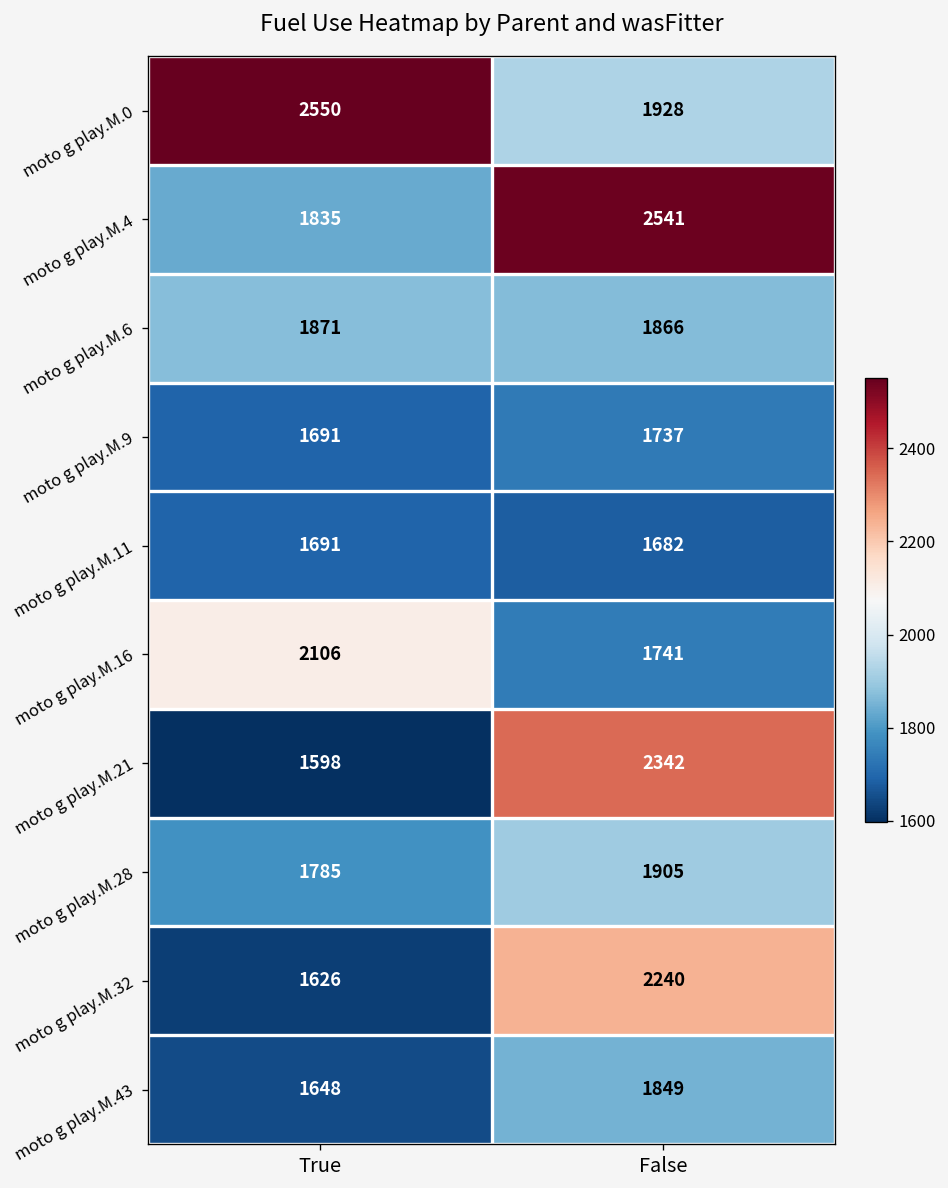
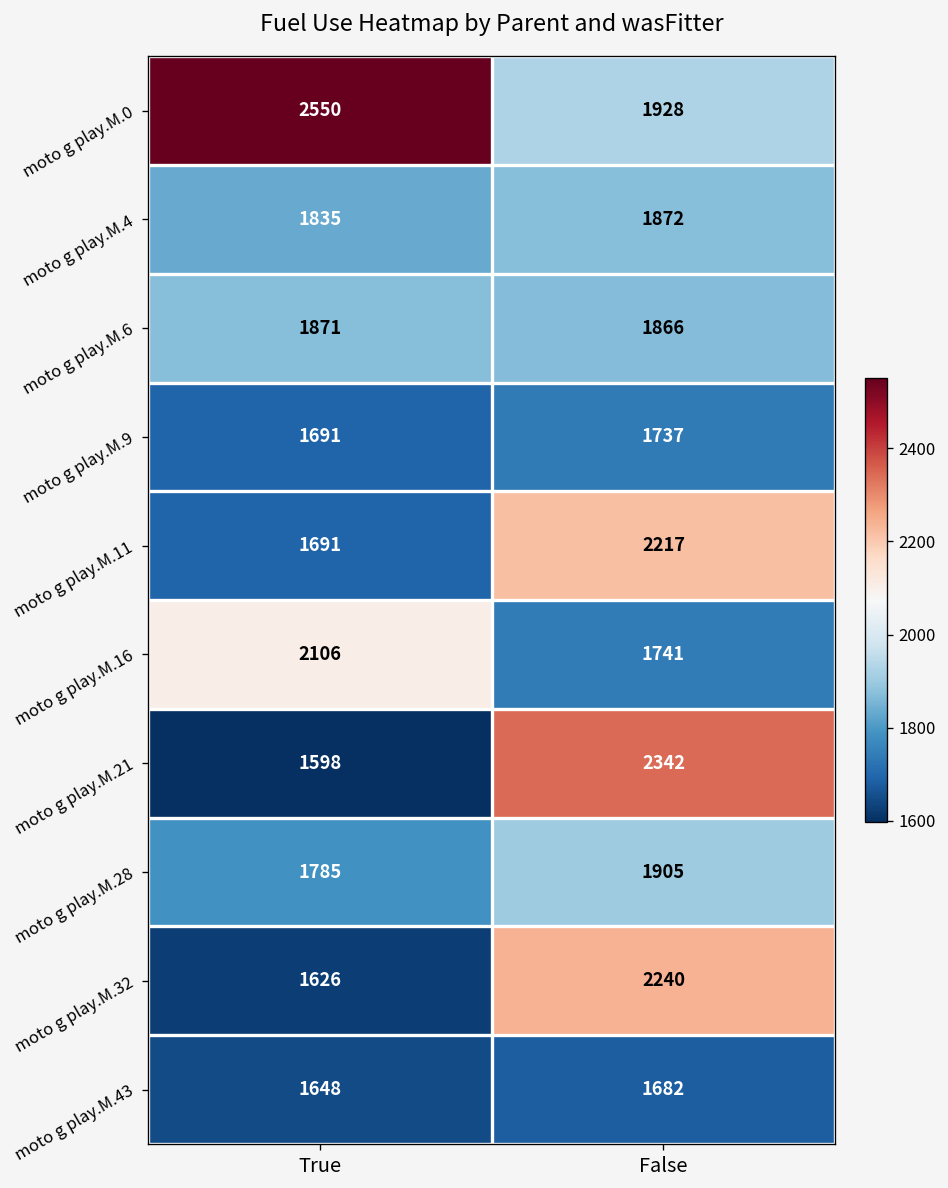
  {
    "moto g play.M.0": {
      "True": 2550,
      "False": 1928
    },
    "moto g play.M.4": {
      "True": 1835,
-     "False": 2541
+     "False": 1872
    },
    "moto g play.M.6": {
      "True": 1871,
      "False": 1866
    },
    "moto g play.M.9": {
      "True": 1691,
      "False": 1737
    },
    "moto g play.M.11": {
      "True": 1691,
-     "False": 1682
+     "False": 2217
    },
    "moto g play.M.16": {
      "True": 2106,
      "False": 1741
    },
    "moto g play.M.21": {
      "True": 1598,
      "False": 2342
    },
    "moto g play.M.28": {
      "True": 1785,
      "False": 1905
    },
    "moto g play.M.32": {
      "True": 1626,
      "False": 2240
    },
    "moto g play.M.43": {
      "True": 1648,
-     "False": 1849
+     "False": 1682
    }
  }
